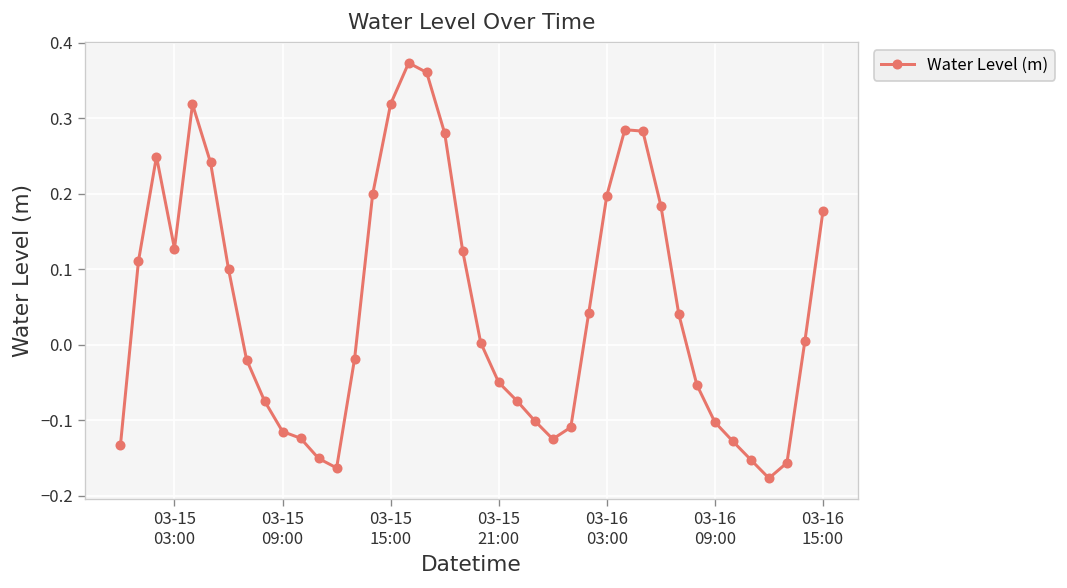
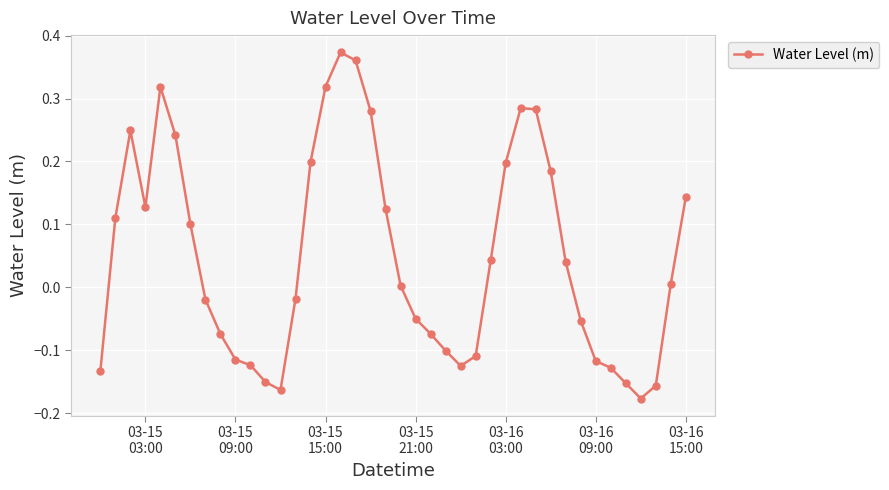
  {
    "03-15 03:00": 0.13,
    "03-15 09:00": -0.12,
    "03-15 15:00": 0.32,
    "03-15 21:00": -0.05,
    "03-16 03:00": 0.20,
-   "03-16 09:00": -0.10,
-   "03-16 15:00": 0.18
+   "03-16 09:00": -0.12,
+   "03-16 15:00": 0.14
  }
